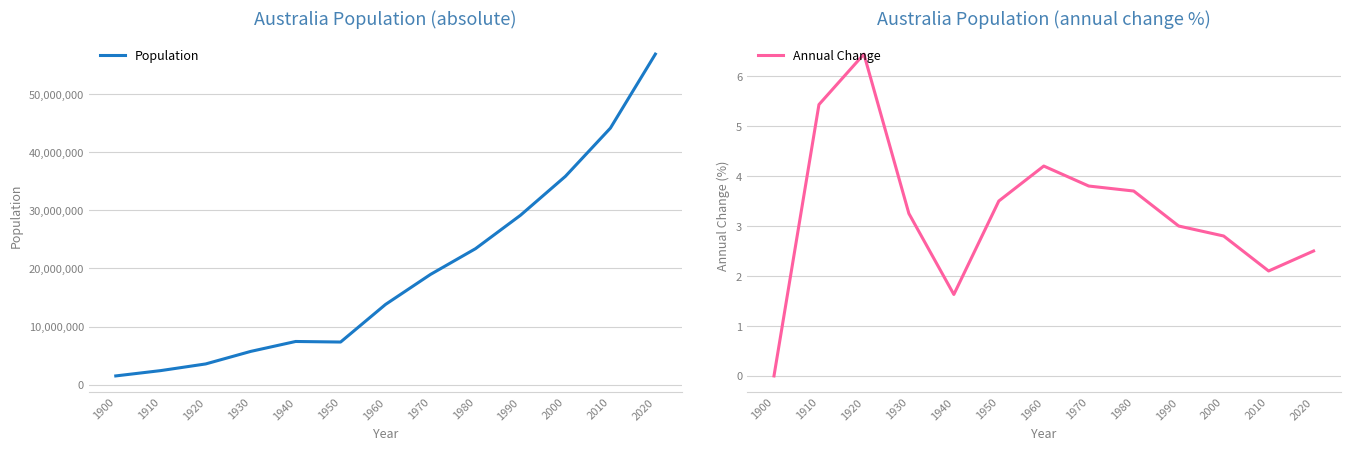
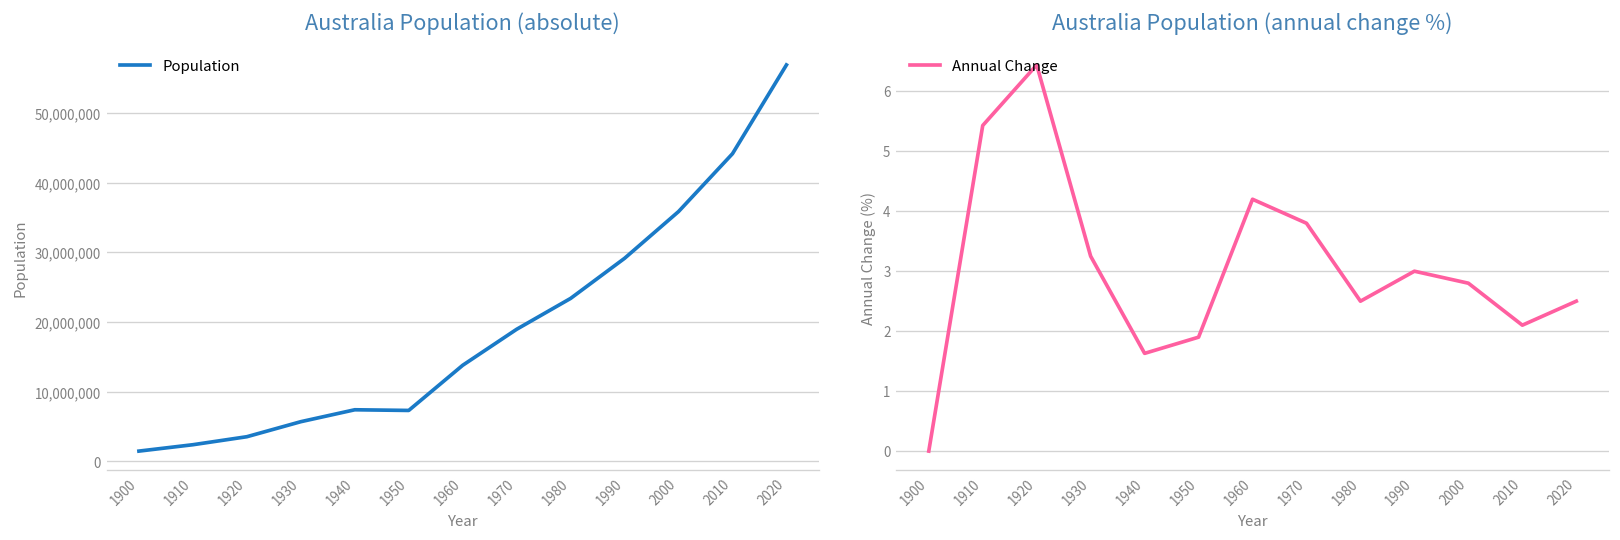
  {
    "Australia Population (absolute)": {
      "1900": "1,000,000",
      "1910": "2,000,000",
      "1920": "4,000,000",
      "1930": "6,000,000",
      "1940": "7,000,000",
      "1950": "7,000,000",
      "1960": "14,000,000",
      "1970": "19,000,000",
      "1980": "23,000,000",
      "1990": "29,000,000",
      "2000": "36,000,000",
      "2010": "44,000,000",
      "2020": "57,000,000"
    },
    "Australia Population (annual change %)": {
      "1900": "0.0",
      "1910": "5.4",
      "1920": "6.4",
      "1930": "3.3",
      "1940": "1.6",
-     "1950": "3.5",
+     "1950": "1.9",
      "1960": "4.2",
      "1970": "3.8",
-     "1980": "3.7",
+     "1980": "2.5",
      "1990": "3.0",
      "2000": "2.8",
      "2010": "2.1",
      "2020": "2.5"
    }
  }
